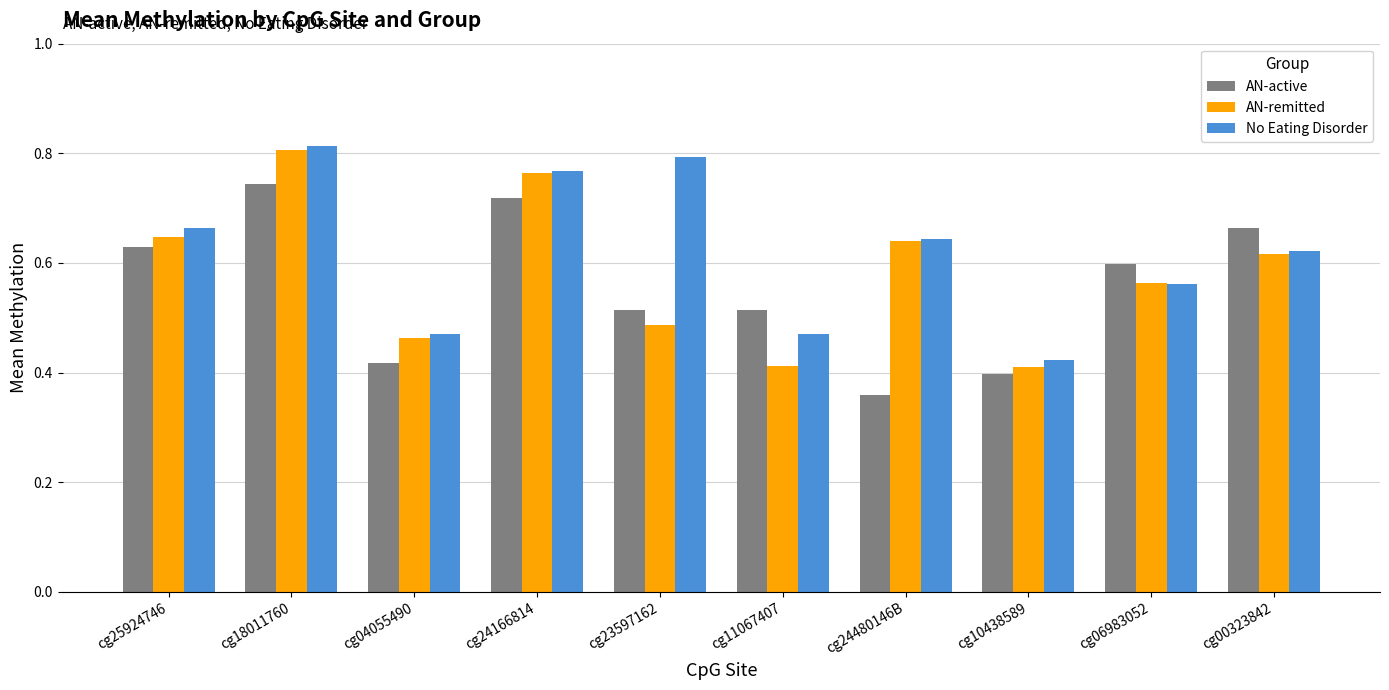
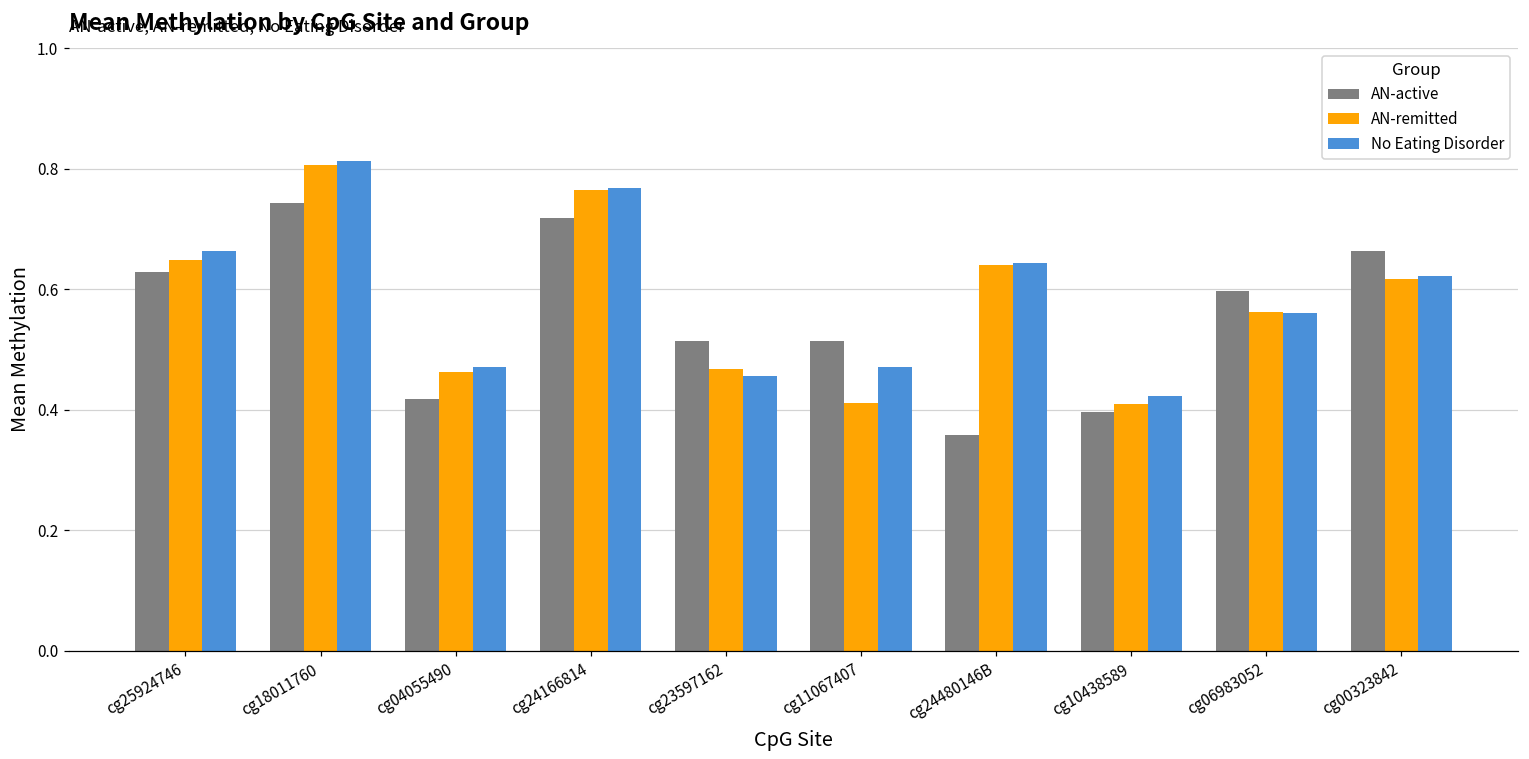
  {
    "AN-active": {
      "cg25924746": 0.63,
      "cg18011760": 0.74,
      "cg04055490": 0.42,
      "cg24166814": 0.72,
      "cg23597162": 0.51,
      "cg11067407": 0.51,
      "cg24480146B": 0.36,
      "cg10438589": 0.40,
      "cg06983052": 0.60,
      "cg00323842": 0.66
    },
    "AN-remitted": {
      "cg25924746": 0.65,
      "cg18011760": 0.81,
      "cg04055490": 0.46,
      "cg24166814": 0.76,
-     "cg23597162": 0.49,
+     "cg23597162": 0.47,
      "cg11067407": 0.41,
      "cg24480146B": 0.64,
      "cg10438589": 0.41,
      "cg06983052": 0.56,
      "cg00323842": 0.62
    },
    "No Eating Disorder": {
      "cg25924746": 0.66,
      "cg18011760": 0.81,
      "cg04055490": 0.47,
      "cg24166814": 0.77,
-     "cg23597162": 0.79,
+     "cg23597162": 0.46,
      "cg11067407": 0.47,
      "cg24480146B": 0.64,
      "cg10438589": 0.42,
      "cg06983052": 0.56,
      "cg00323842": 0.62
    }
  }
